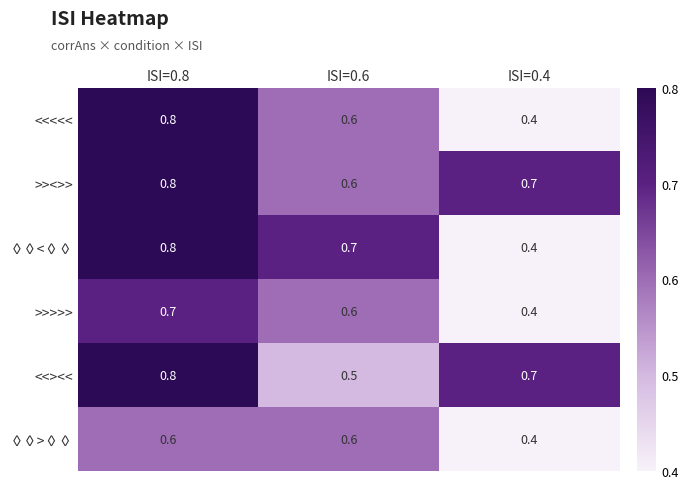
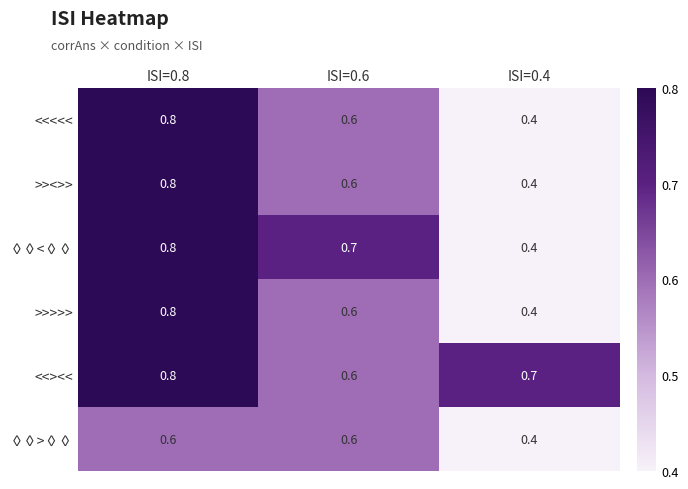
  {
    "<<<<<": {
      "ISI=0.8": 0.8,
      "ISI=0.6": 0.6,
      "ISI=0.4": 0.4
    },
    ">><>>": {
      "ISI=0.8": 0.8,
      "ISI=0.6": 0.6,
-     "ISI=0.4": 0.7
+     "ISI=0.4": 0.4
    },
    "◊◊<◊◊": {
      "ISI=0.8": 0.8,
      "ISI=0.6": 0.7,
      "ISI=0.4": 0.4
    },
    ">>>>>": {
-     "ISI=0.8": 0.7,
+     "ISI=0.8": 0.8,
      "ISI=0.6": 0.6,
      "ISI=0.4": 0.4
    },
    "<<><<": {
      "ISI=0.8": 0.8,
-     "ISI=0.6": 0.5,
+     "ISI=0.6": 0.6,
      "ISI=0.4": 0.7
    },
    "◊◊>◊◊": {
      "ISI=0.8": 0.6,
      "ISI=0.6": 0.6,
      "ISI=0.4": 0.4
    }
  }
